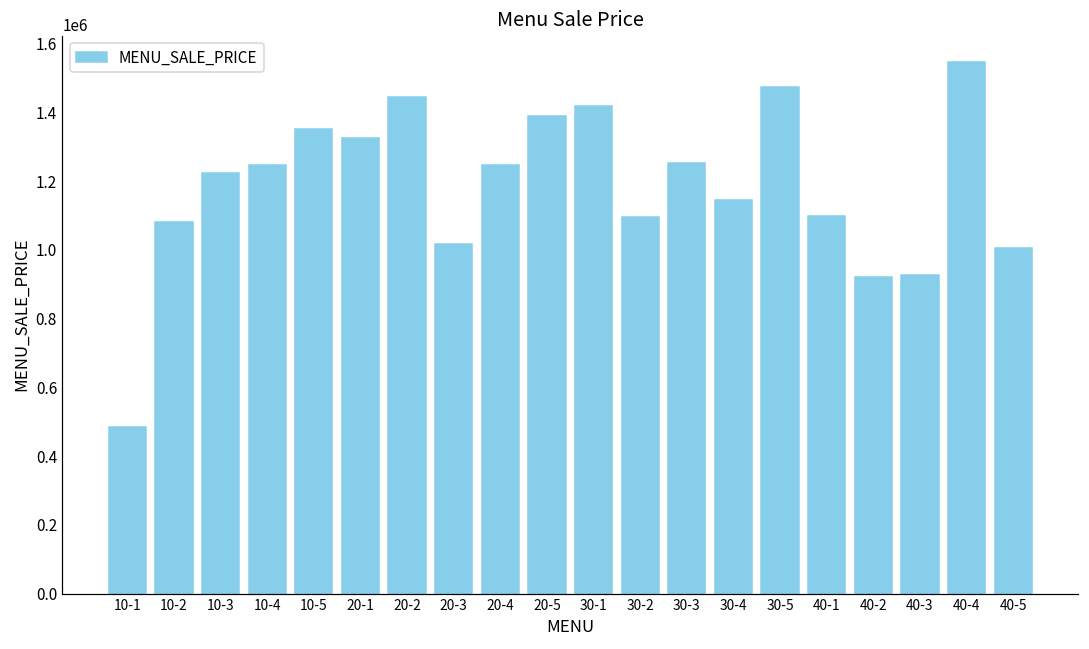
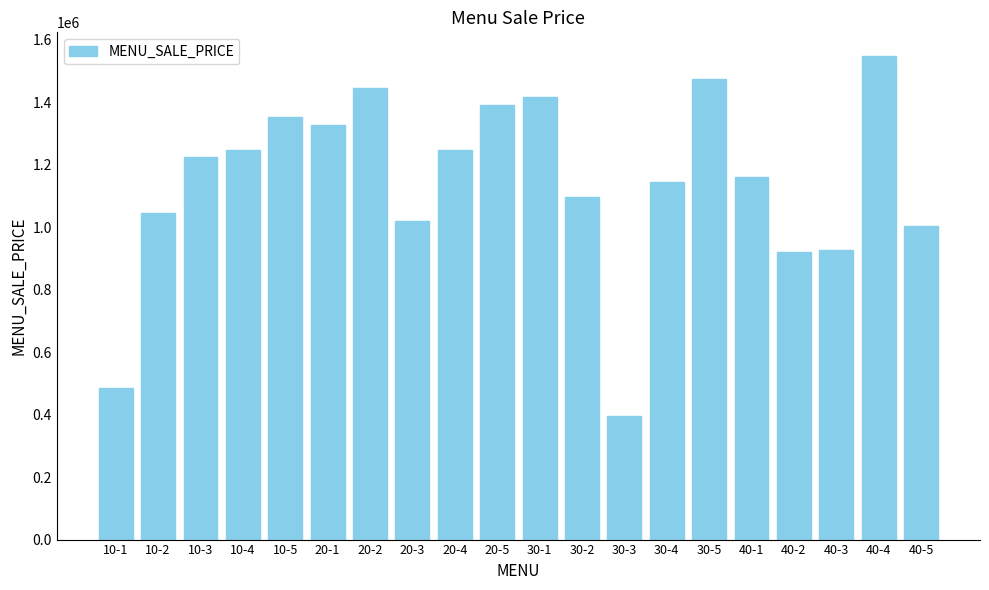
  {
    "10-1": 490000,
-   "10-2": 1080000,
+   "10-2": 1050000,
    "10-3": 1220000,
    "10-4": 1250000,
    "10-5": 1350000,
    "20-1": 1330000,
    "20-2": 1450000,
    "20-3": 1020000,
    "20-4": 1250000,
    "20-5": 1390000,
    "30-1": 1420000,
    "30-2": 1100000,
-   "30-3": 1250000,
+   "30-3": 390000,
    "30-4": 1140000,
    "30-5": 1470000,
-   "40-1": 1100000,
+   "40-1": 1160000,
    "40-2": 920000,
    "40-3": 930000,
    "40-4": 1550000,
    "40-5": 1000000
  }
